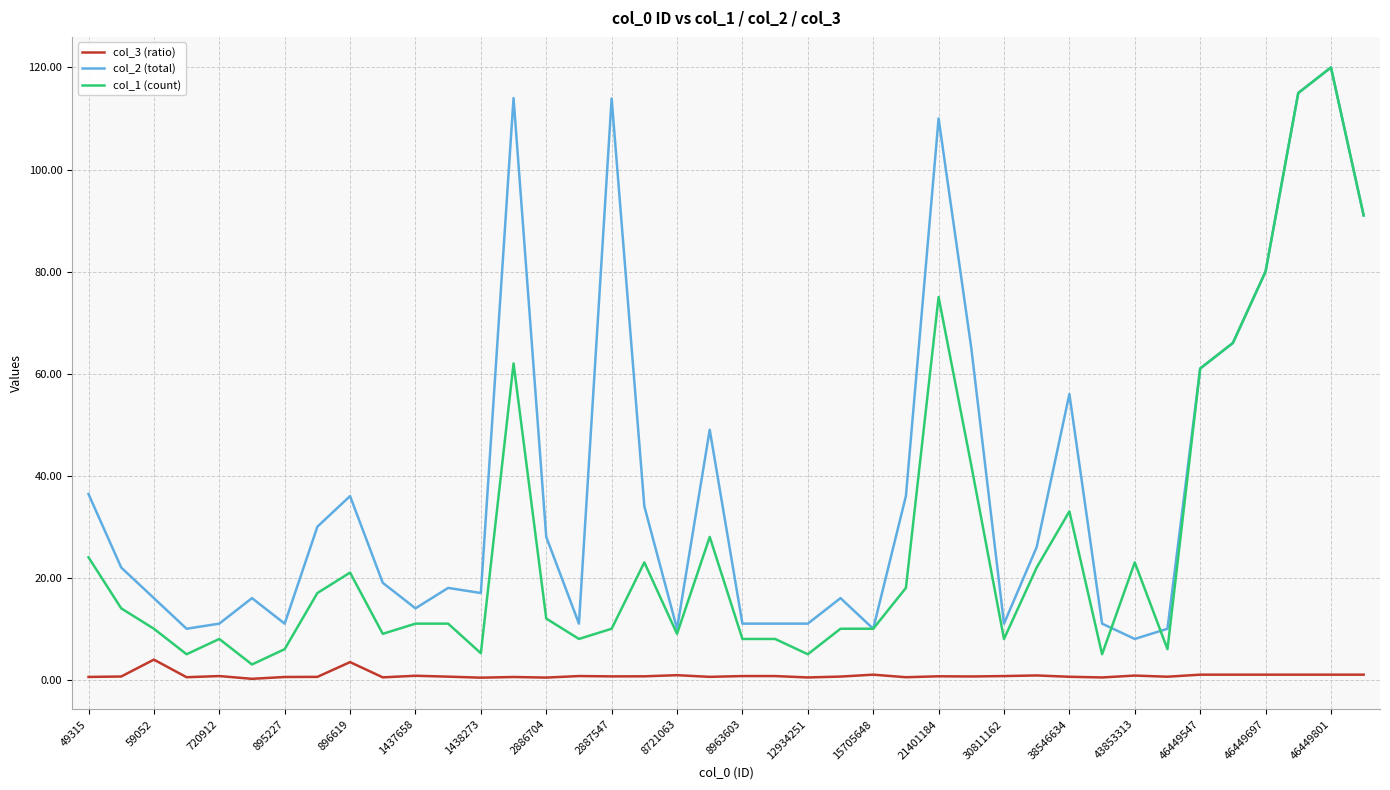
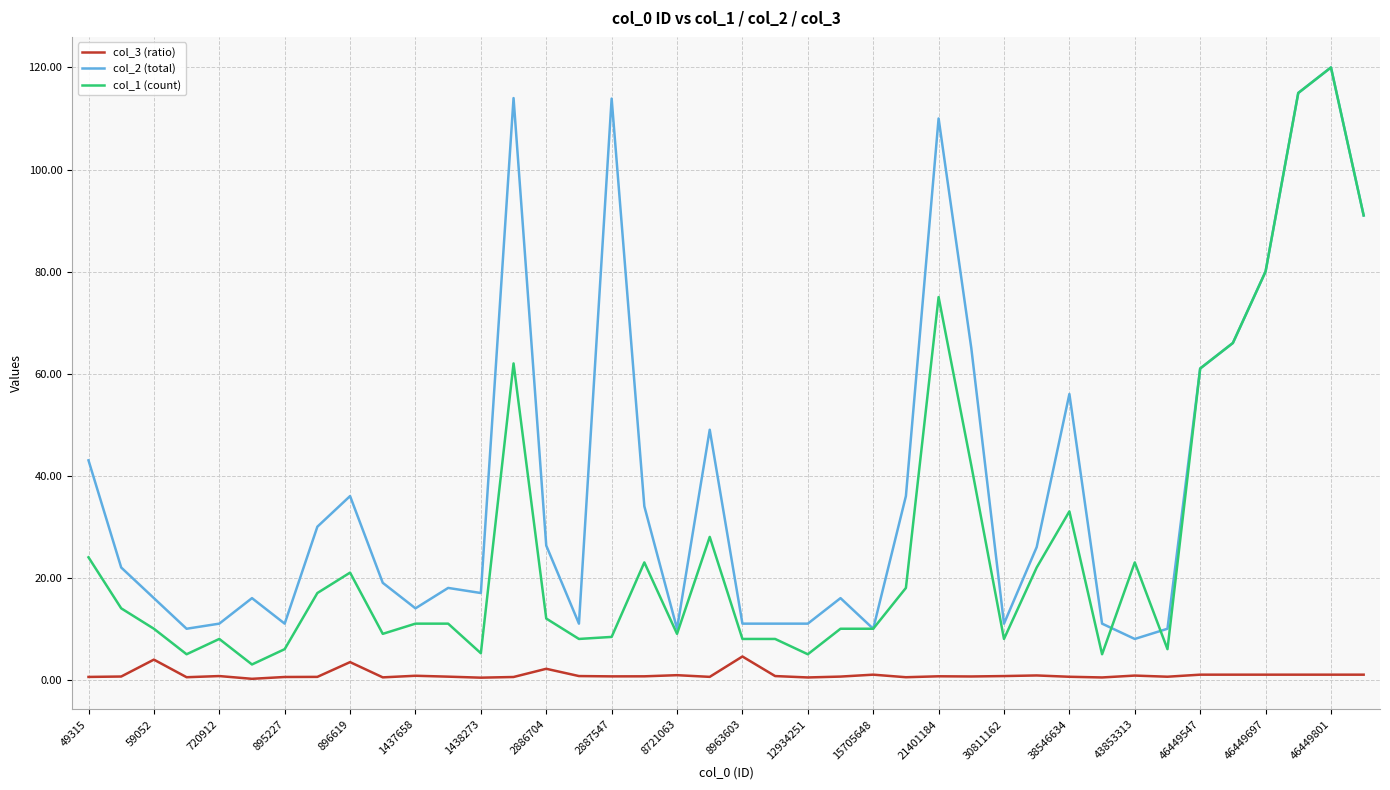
  {
    "col_3 (ratio)": {
      "49315": 1,
      "59052": 4,
      "720912": 1,
      "895227": 1,
      "896619": 3,
      "1437658": 1,
      "1438273": 0,
-     "2886704": 0,
+     "2886704": 2,
      "2887547": 1,
      "8721063": 1,
-     "8963603": 1,
+     "8963603": 5,
      "12934251": 0,
      "15705648": 1,
      "21401184": 1,
      "30811162": 1,
      "38546634": 1,
      "43853313": 1,
      "46449547": 1,
      "46449697": 1,
      "46449801": 1
    },
    "col_2 (total)": {
-     "49315": 36,
+     "49315": 43,
      "59052": 16,
      "720912": 11,
      "895227": 11,
      "896619": 36,
      "1437658": 14,
      "1438273": 17,
-     "2886704": 28,
+     "2886704": 26,
      "2887547": 114,
      "8721063": 10,
      "8963603": 11,
      "12934251": 11,
      "21401184": 110,
      "30811162": 11,
      "38546634": 56,
      "43853313": 8
    },
    "col_1 (count)": {
      "49315": 24,
      "59052": 10,
      "720912": 8,
      "895227": 6,
      "896619": 21,
      "1437658": 11,
      "1438273": 5,
      "2886704": 12,
-     "2887547": 10,
+     "2887547": 8,
      "8721063": 9,
      "8963603": 8,
      "12934251": 5,
      "21401184": 75,
      "30811162": 8,
      "38546634": 33,
      "43853313": 23
    }
  }
